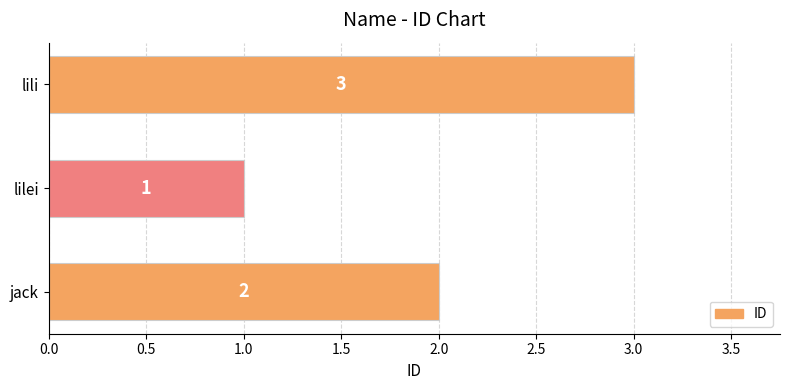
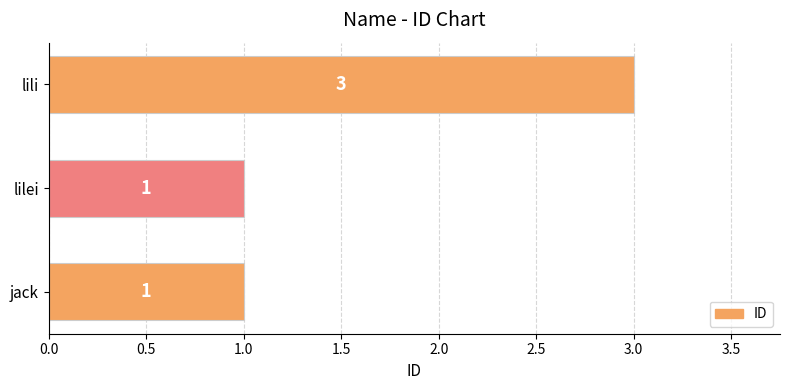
  {
    "lili": 3,
    "lilei": 1,
-   "jack": 2
+   "jack": 1
  }
